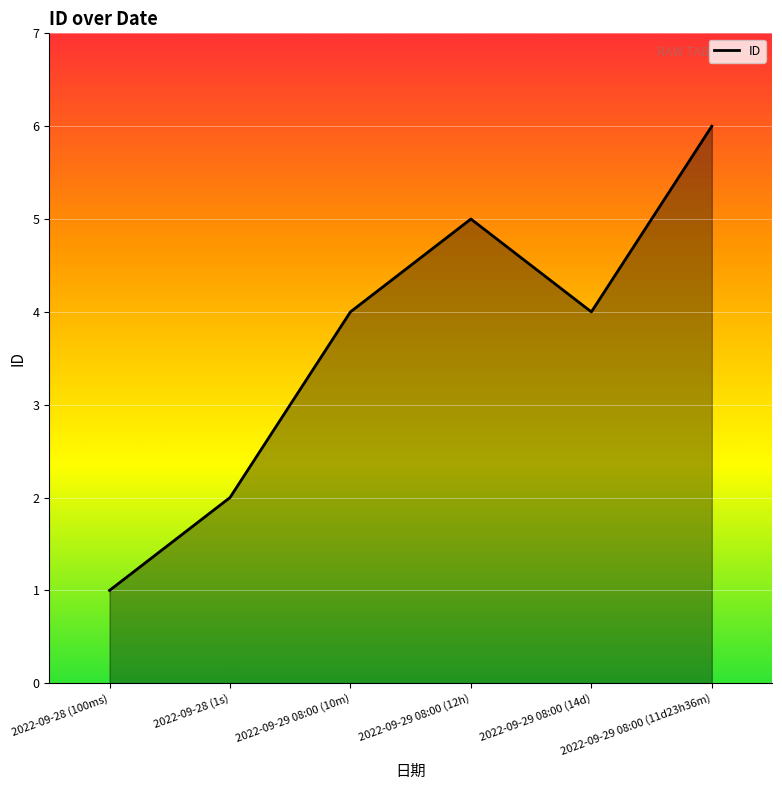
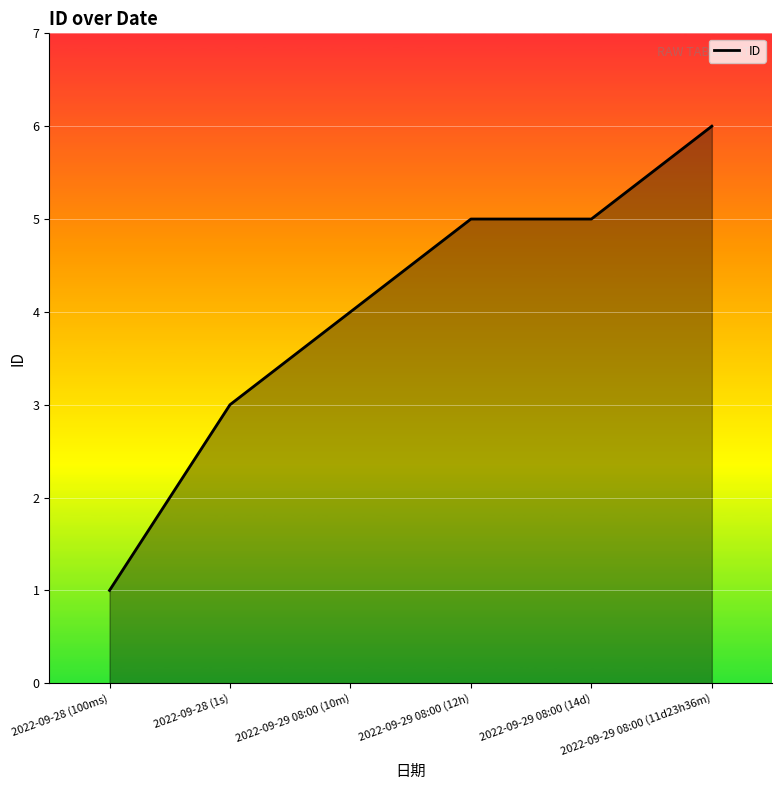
  {
    "2022-09-28 (100ms)": 1,
-   "2022-09-28 (1s)": 2,
+   "2022-09-28 (1s)": 3,
    "2022-09-29 08:00 (10m)": 4,
    "2022-09-29 08:00 (12h)": 5,
-   "2022-09-29 08:00 (14d)": 4,
+   "2022-09-29 08:00 (14d)": 5,
    "2022-09-29 08:00 (11d23h36m)": 6
  }
